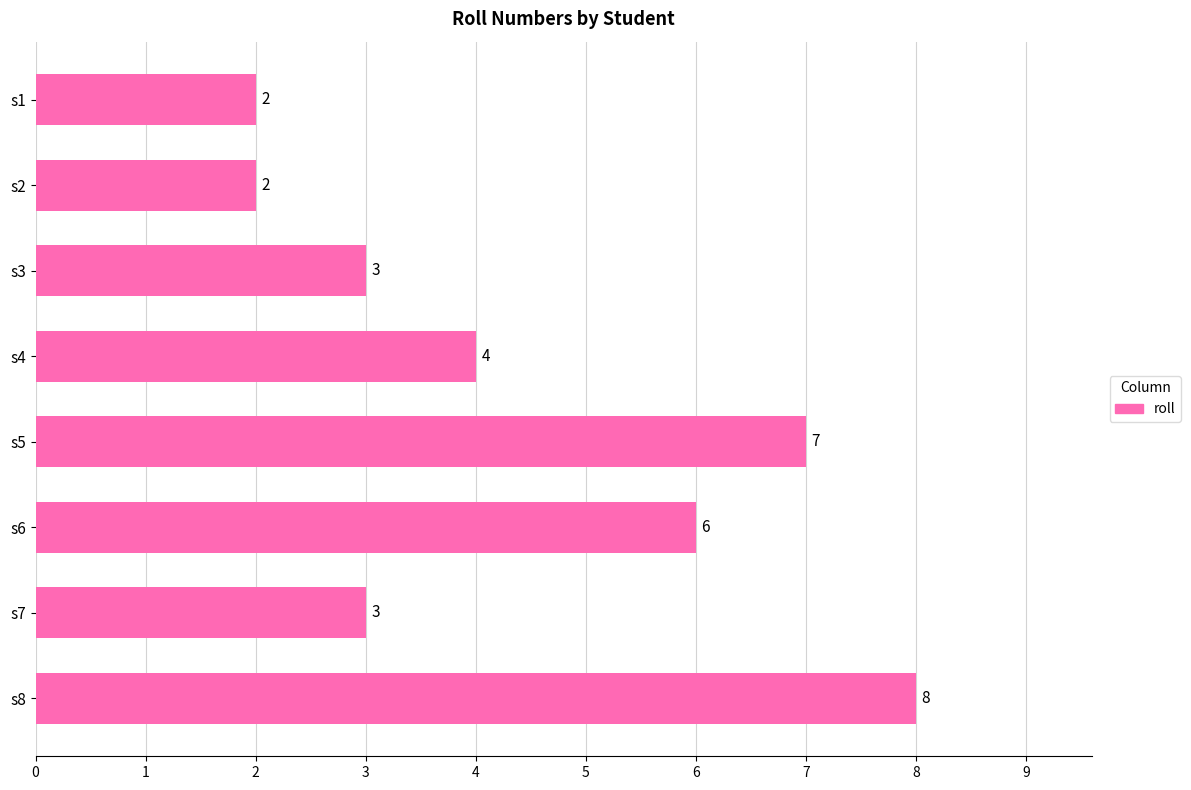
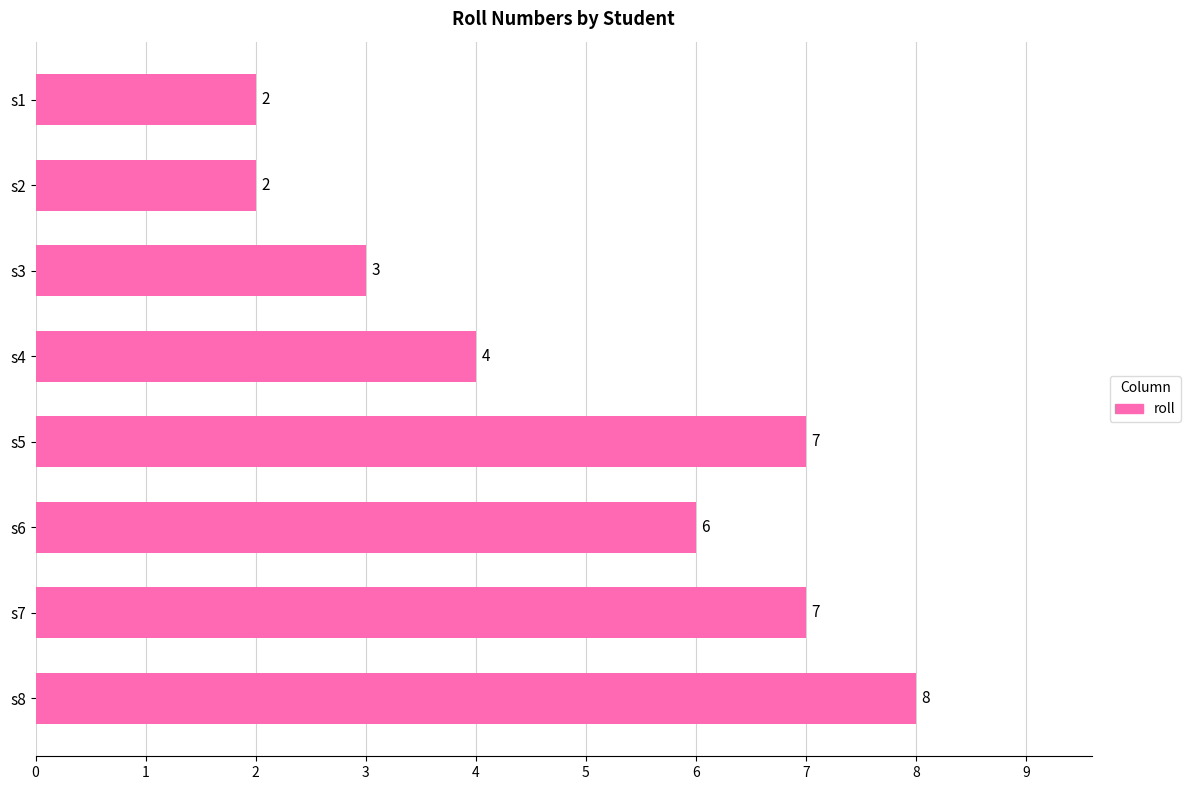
  {
    "s1": 2,
    "s2": 2,
    "s3": 3,
    "s4": 4,
    "s5": 7,
    "s6": 6,
-   "s7": 3,
+   "s7": 7,
    "s8": 8
  }
